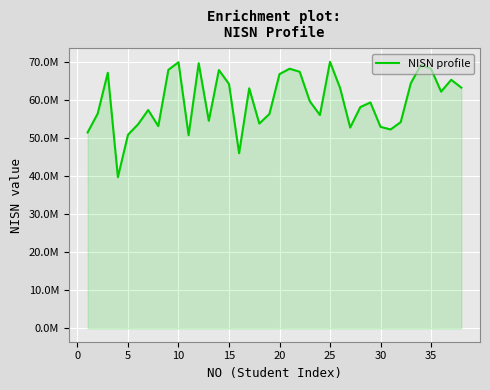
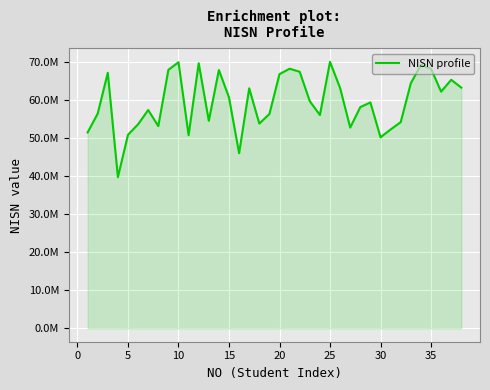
  {
    "5": 51000000,
    "10": 70000000,
-   "15": 64000000,
+   "15": 61000000,
    "20": 67000000,
    "25": 70000000,
-   "30": 53000000
+   "30": 50000000
  }
